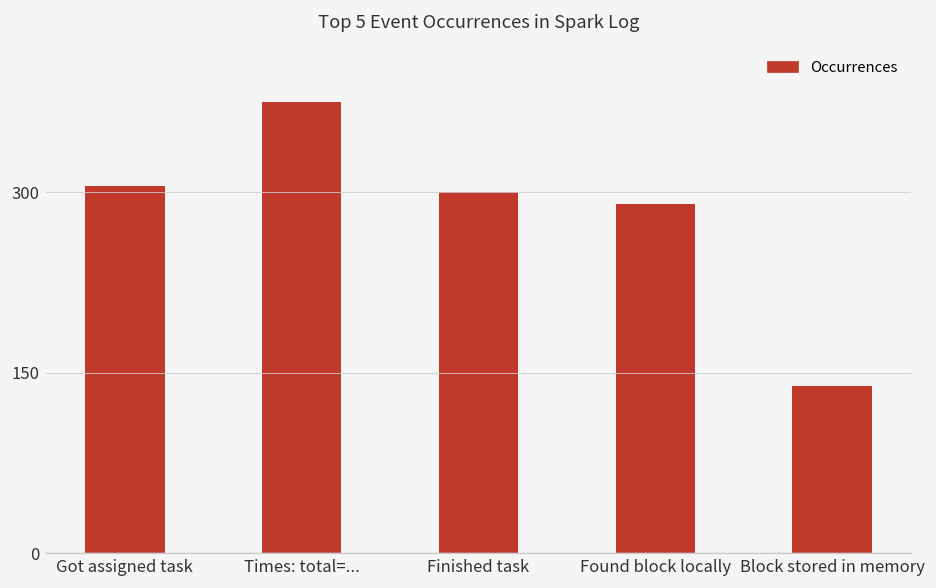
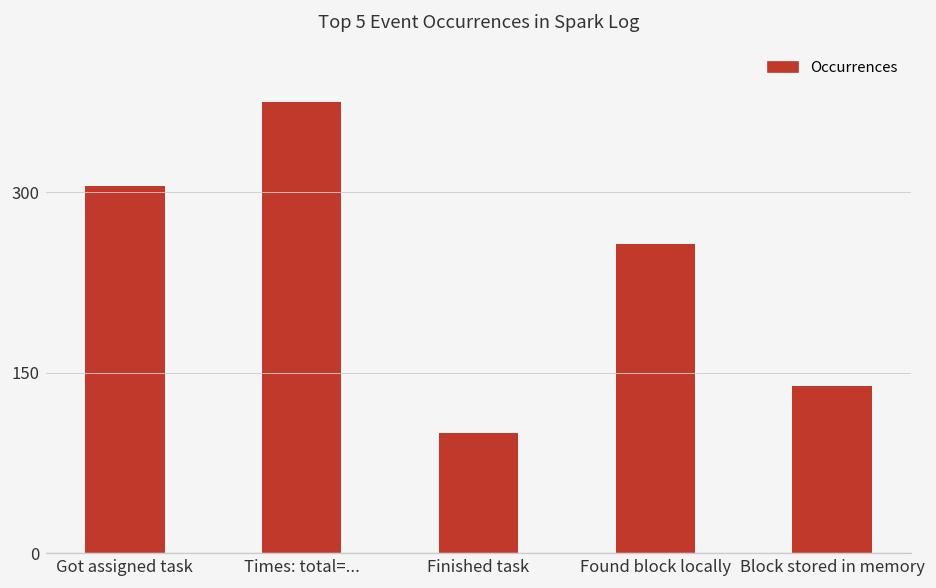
  {
    "Got assigned task": 305,
    "Times: total=...": 375,
-   "Finished task": 300,
-   "Found block locally": 290,
+   "Finished task": 100,
+   "Found block locally": 257,
    "Block stored in memory": 139
  }
